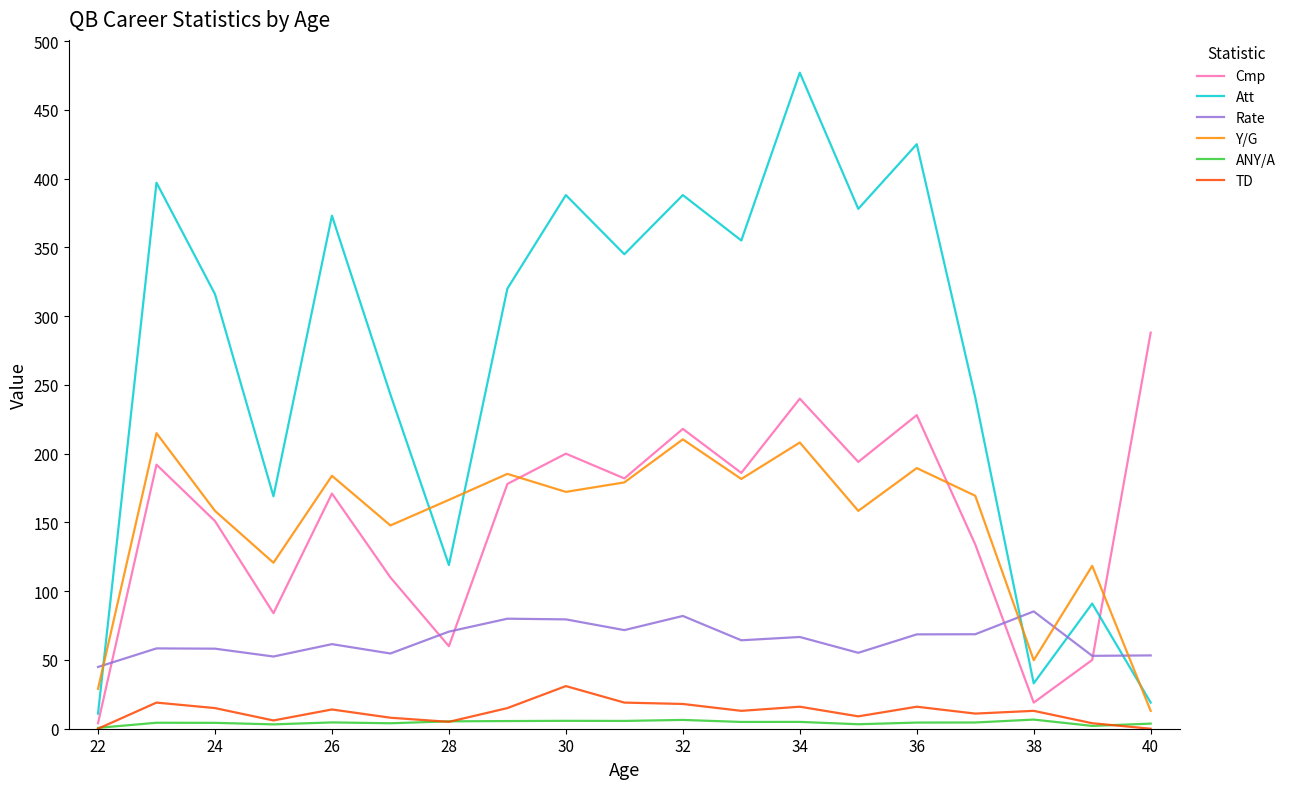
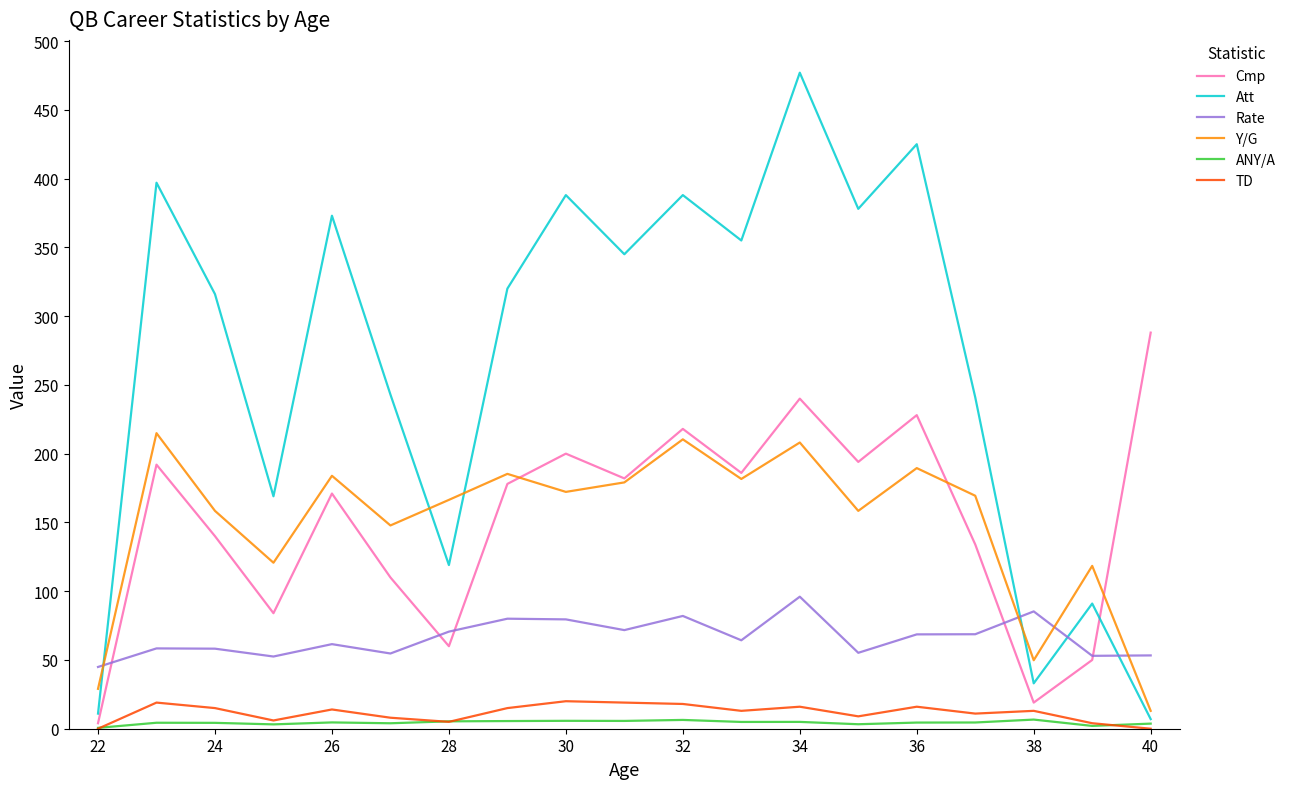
  {
    "Cmp": {
      "22": 4,
-     "24": 151,
+     "24": 140,
      "26": 171,
      "28": 60,
      "30": 200,
      "32": 218,
      "34": 240,
      "36": 228,
      "38": 19,
      "40": 288
    },
    "Att": {
      "22": 11,
      "24": 316,
      "26": 373,
      "28": 119,
      "30": 388,
      "32": 388,
      "34": 477,
      "36": 425,
      "38": 33,
-     "40": 19
+     "40": 7
    },
    "Rate": {
      "22": 45,
      "24": 58,
      "26": 62,
      "28": 71,
      "30": 80,
      "32": 82,
-     "34": 67,
+     "34": 96,
      "36": 69,
      "38": 85,
      "40": 53
    },
    "Y/G": {
      "22": 29,
      "24": 158,
      "26": 184,
      "28": 166,
      "30": 172,
      "32": 210,
      "34": 208,
      "36": 190,
      "38": 50,
      "40": 13
    },
    "ANY/A": {
      "24": 4,
      "26": 5,
      "30": 6,
      "32": 6,
      "34": 5,
      "36": 4,
      "38": 7,
      "40": 4
    },
    "TD": {
      "24": 15,
      "26": 14,
-     "30": 31,
+     "30": 20,
      "32": 18,
      "34": 16,
      "36": 16,
      "38": 13,
      "40": 0
    }
  }
